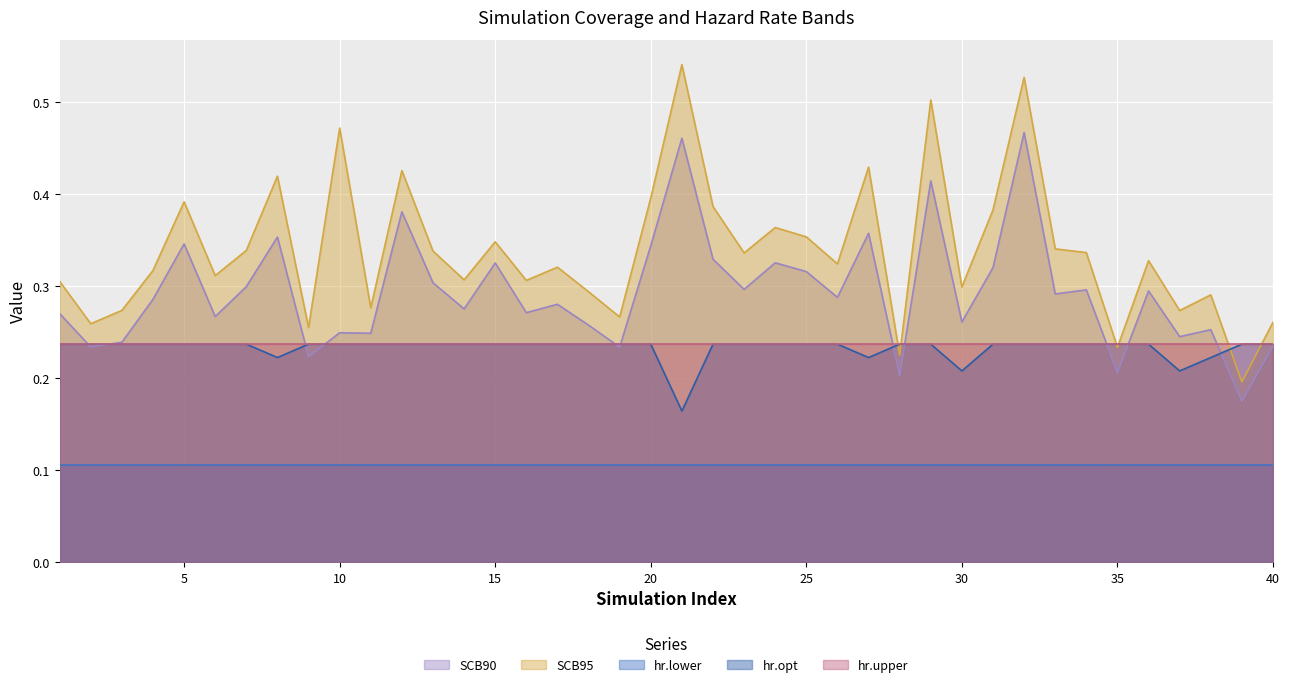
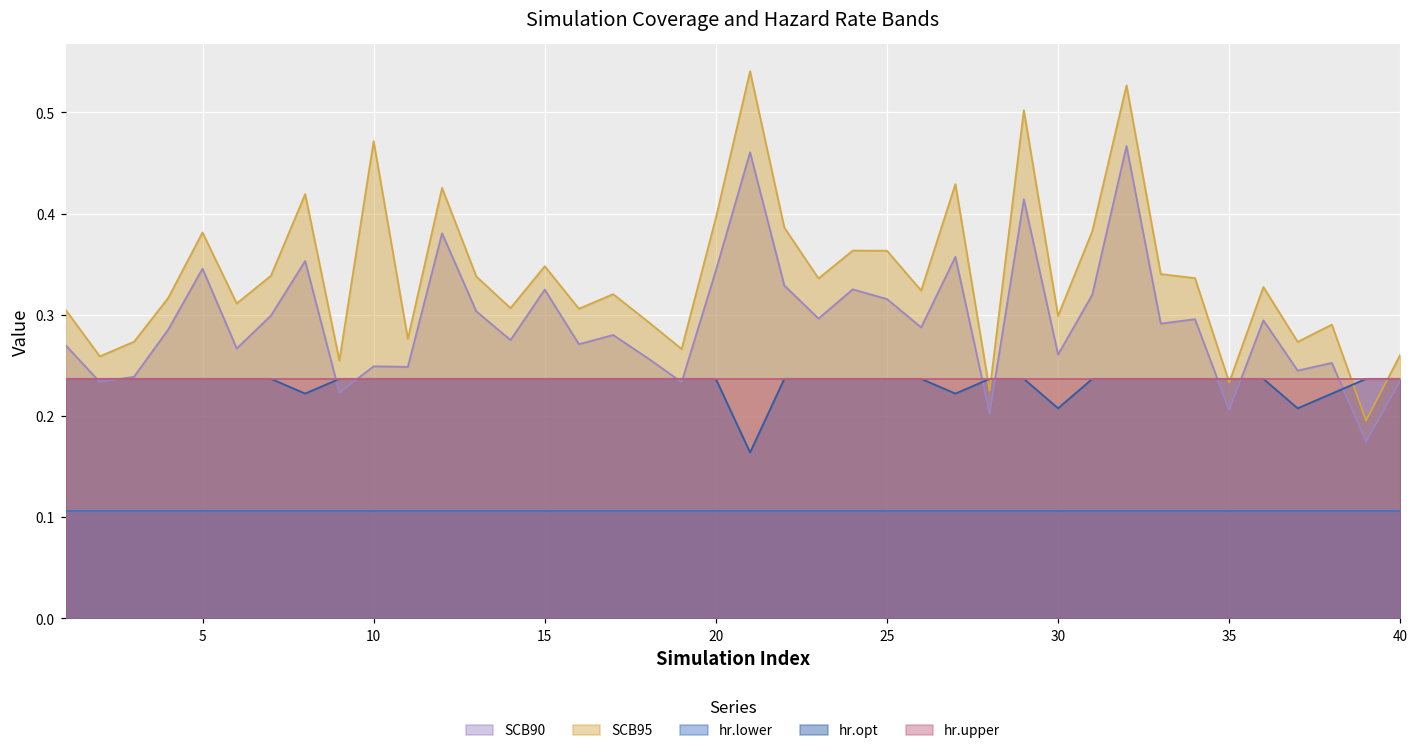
  {
    "SCB95": {
-     "5": 0.39,
+     "5": 0.38,
      "10": 0.47,
      "15": 0.35,
      "20": 0.40,
-     "25": 0.35,
+     "25": 0.36,
      "30": 0.30,
      "35": 0.23,
      "40": 0.26
    }
  }
